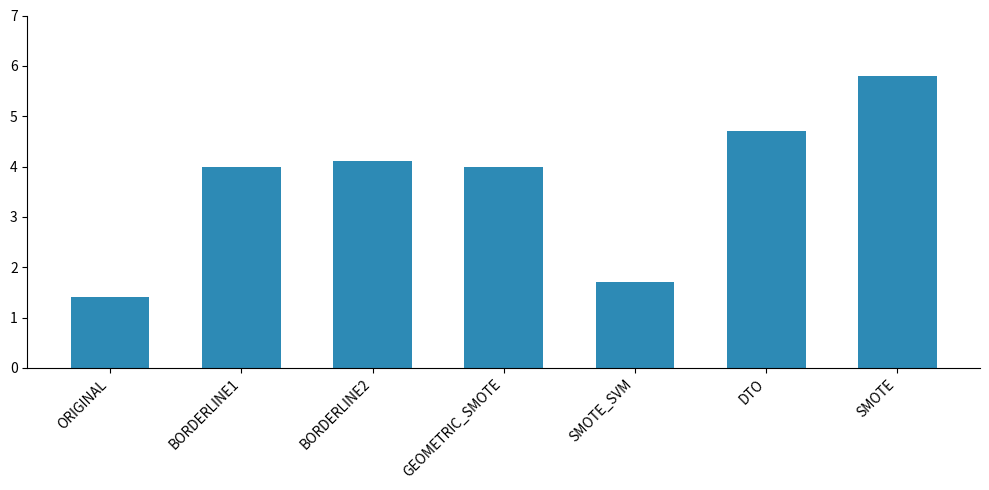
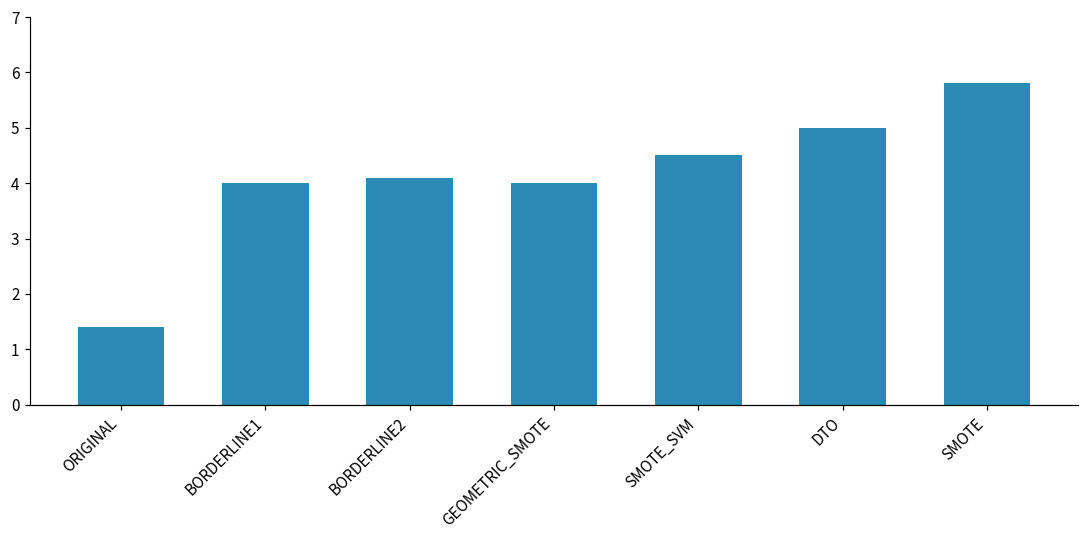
  {
    "ORIGINAL": 1.4,
    "BORDERLINE1": 4.0,
    "BORDERLINE2": 4.1,
    "GEOMETRIC_SMOTE": 4.0,
-   "SMOTE_SVM": 1.7,
-   "DTO": 4.7,
+   "SMOTE_SVM": 4.5,
+   "DTO": 5.0,
    "SMOTE": 5.8
  }
